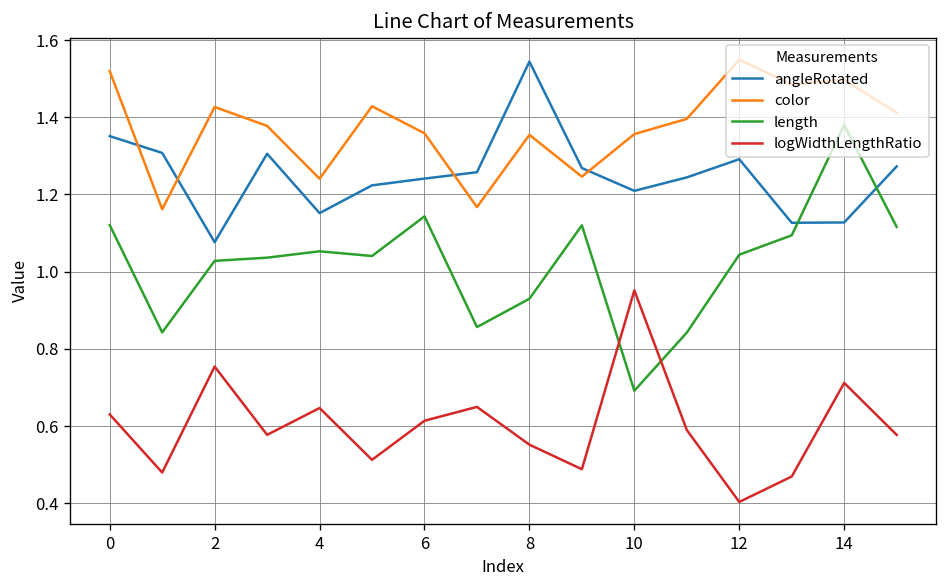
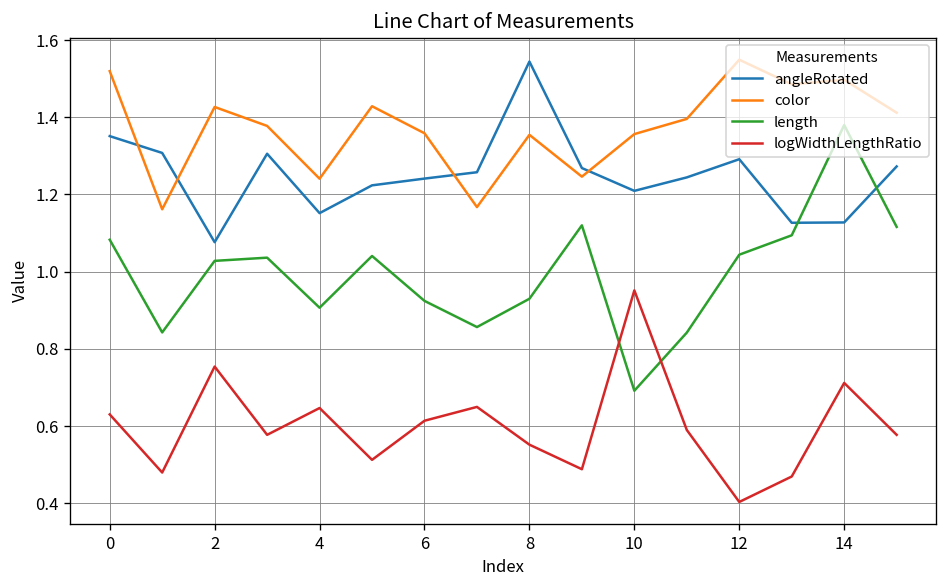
  {
    "angleRotated": {
      "0": 1.35,
      "2": 1.08,
      "4": 1.15,
      "6": 1.24,
      "8": 1.54,
      "10": 1.21,
      "14": 1.13
    },
    "color": {
      "0": 1.52,
      "2": 1.43,
      "4": 1.24,
      "6": 1.36,
      "8": 1.35,
      "10": 1.36
    },
    "length": {
-     "0": 1.12,
+     "0": 1.08,
      "2": 1.03,
-     "4": 1.05,
-     "6": 1.14,
+     "4": 0.91,
+     "6": 0.92,
      "8": 0.93,
      "10": 0.69,
      "12": 1.04
    },
    "logWidthLengthRatio": {
      "0": 0.63,
      "2": 0.75,
      "4": 0.65,
      "6": 0.61,
      "8": 0.55,
      "10": 0.95,
      "12": 0.40,
      "14": 0.71
    }
  }
